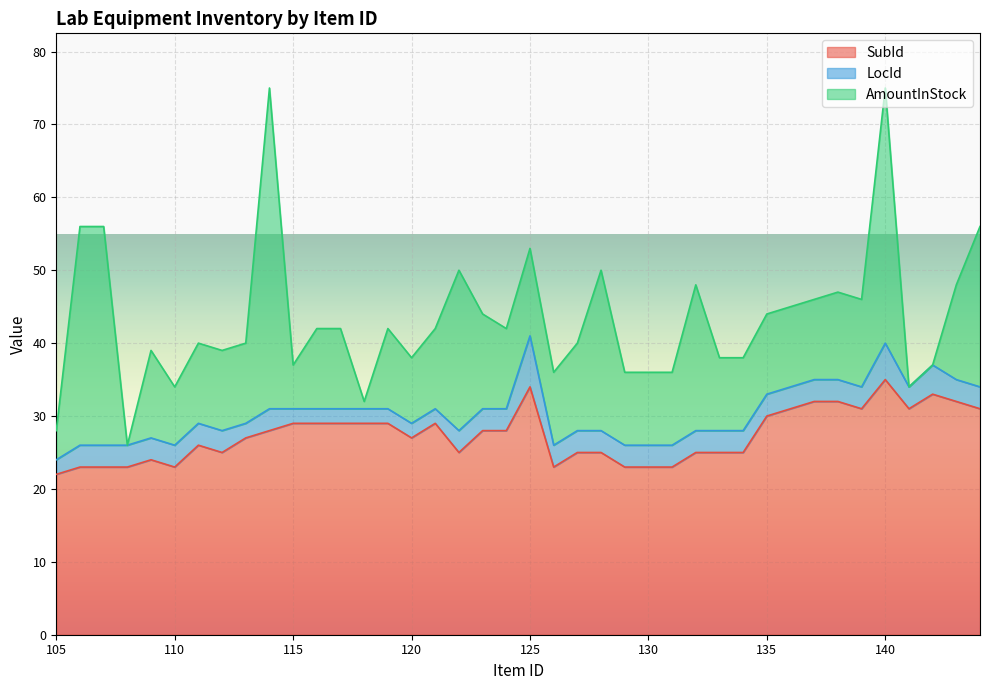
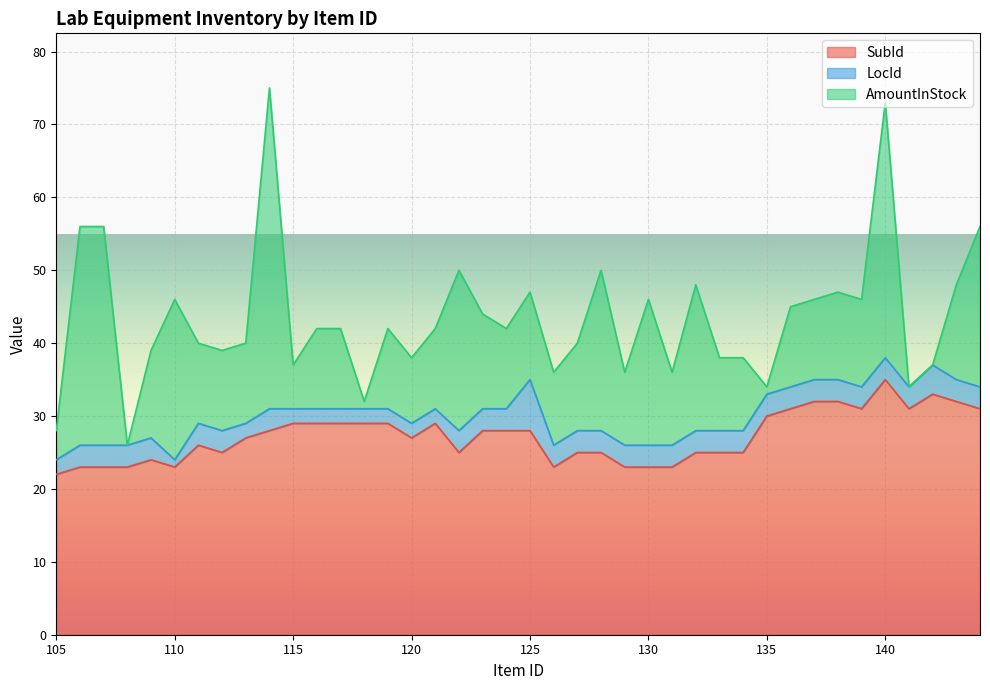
  {
    "SubId": {
      "105": 22,
      "110": 23,
      "115": 29,
      "120": 27,
-     "125": 34,
+     "125": 28,
      "130": 23,
      "135": 30,
      "140": 35
    },
    "LocId": {
      "105": 2,
-     "110": 3,
+     "110": 1,
      "115": 2,
      "120": 2,
      "125": 7,
      "130": 3,
      "135": 3,
-     "140": 5
+     "140": 3
    },
    "AmountInStock": {
      "105": 4,
-     "110": 8,
+     "110": 22,
      "115": 6,
      "120": 9,
      "125": 12,
-     "130": 10,
-     "135": 11
+     "130": 20,
+     "135": 1
    }
  }
